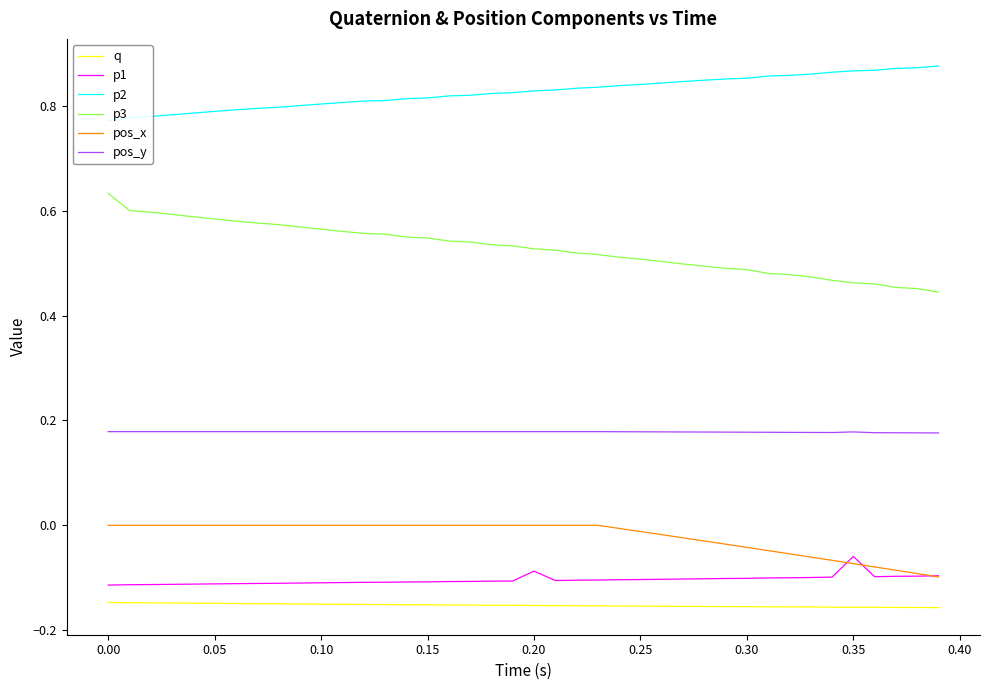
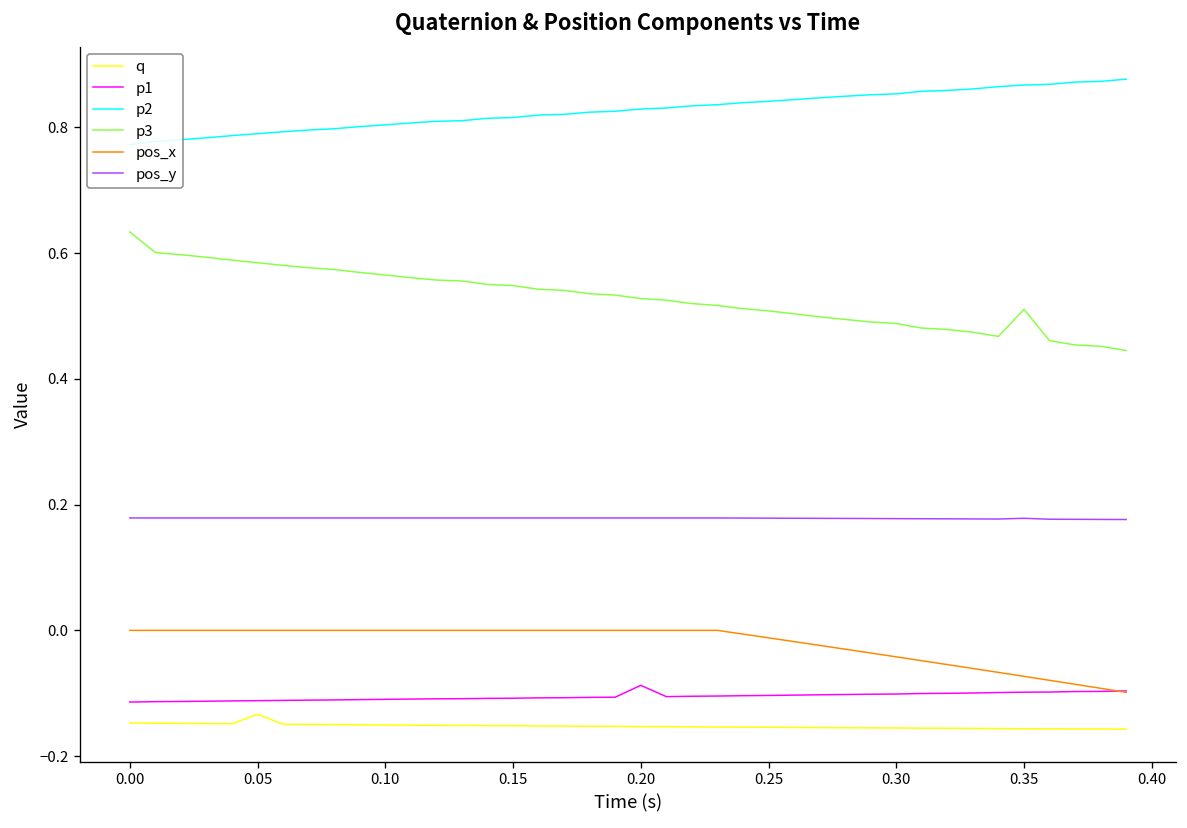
  {
    "q": {
      "0.00": -0.15,
-     "0.05": -0.15,
+     "0.05": -0.13,
      "0.10": -0.15,
      "0.15": -0.15,
      "0.20": -0.15,
      "0.25": -0.15,
      "0.30": -0.16,
      "0.35": -0.16
    },
    "p1": {
      "0.00": -0.11,
      "0.05": -0.11,
      "0.10": -0.11,
      "0.15": -0.11,
      "0.20": -0.09,
      "0.25": -0.10,
      "0.30": -0.10,
-     "0.35": -0.06
+     "0.35": -0.10
    },
    "p2": {
      "0.05": 0.79,
      "0.10": 0.80,
      "0.15": 0.82,
      "0.20": 0.83,
      "0.25": 0.84,
      "0.30": 0.85,
      "0.35": 0.87
    },
    "p3": {
      "0.00": 0.63,
      "0.05": 0.58,
      "0.10": 0.57,
      "0.15": 0.55,
      "0.20": 0.53,
      "0.25": 0.51,
      "0.30": 0.49,
-     "0.35": 0.46
+     "0.35": 0.51
    },
    "pos_x": {
      "0.00": 0.00,
      "0.05": 0.00,
      "0.10": 0.00,
      "0.15": 0.00,
      "0.20": 0.00,
      "0.25": -0.01,
      "0.30": -0.04,
      "0.35": -0.07
    },
    "pos_y": {
      "0.00": 0.18,
      "0.05": 0.18,
      "0.10": 0.18,
      "0.15": 0.18,
      "0.20": 0.18,
      "0.25": 0.18,
      "0.30": 0.18,
      "0.35": 0.18
    }
  }
